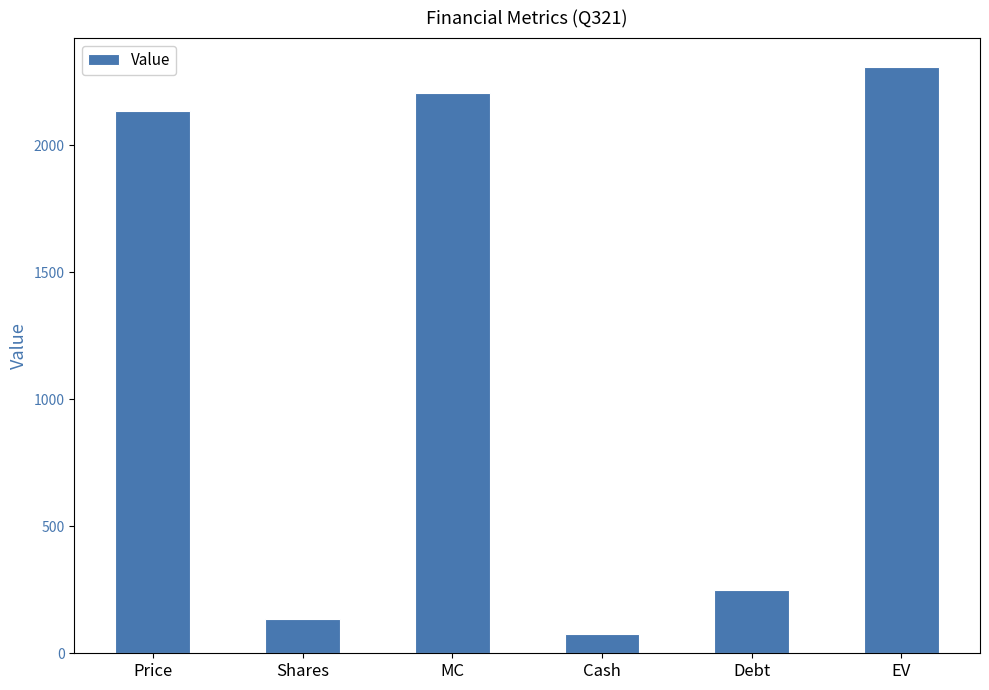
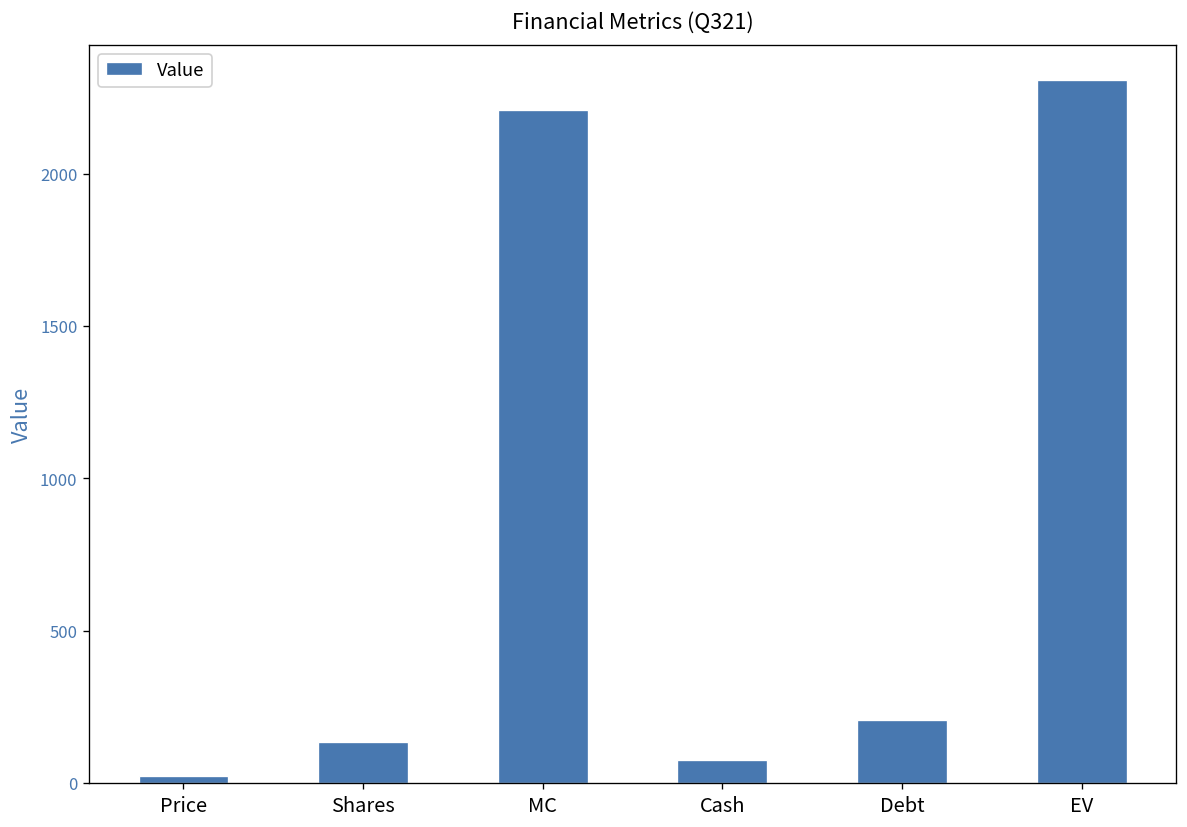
  {
-   "Price": 2130,
+   "Price": 20,
    "Shares": 140,
    "MC": 2210,
    "Cash": 80,
-   "Debt": 250,
+   "Debt": 210,
    "EV": 2310
  }
